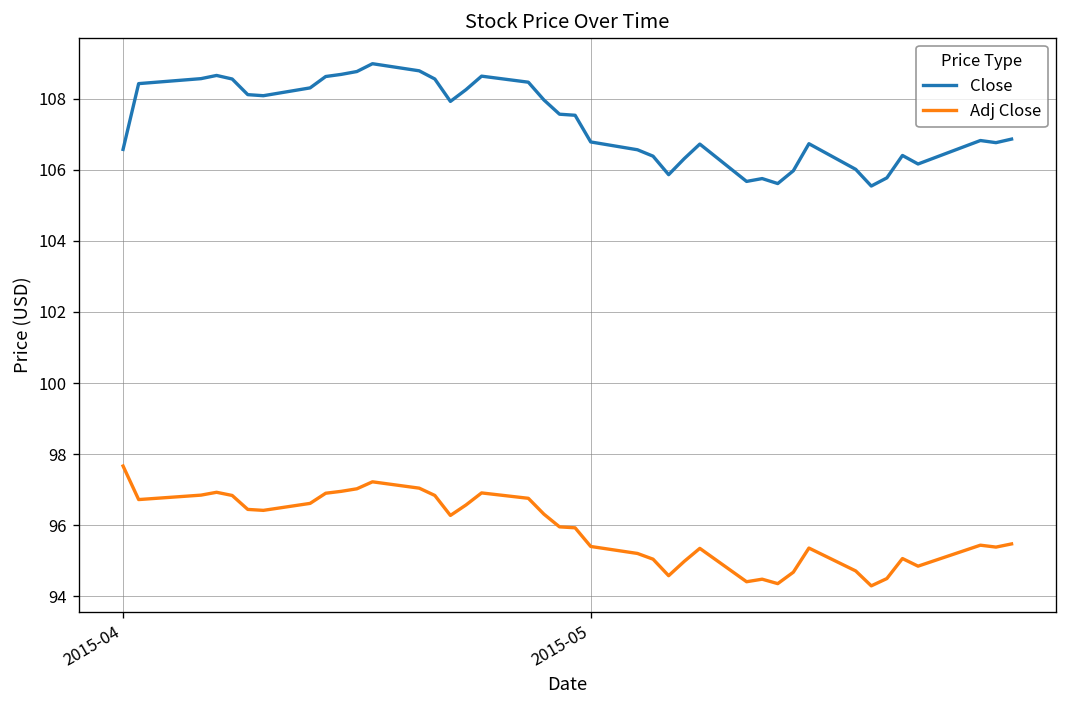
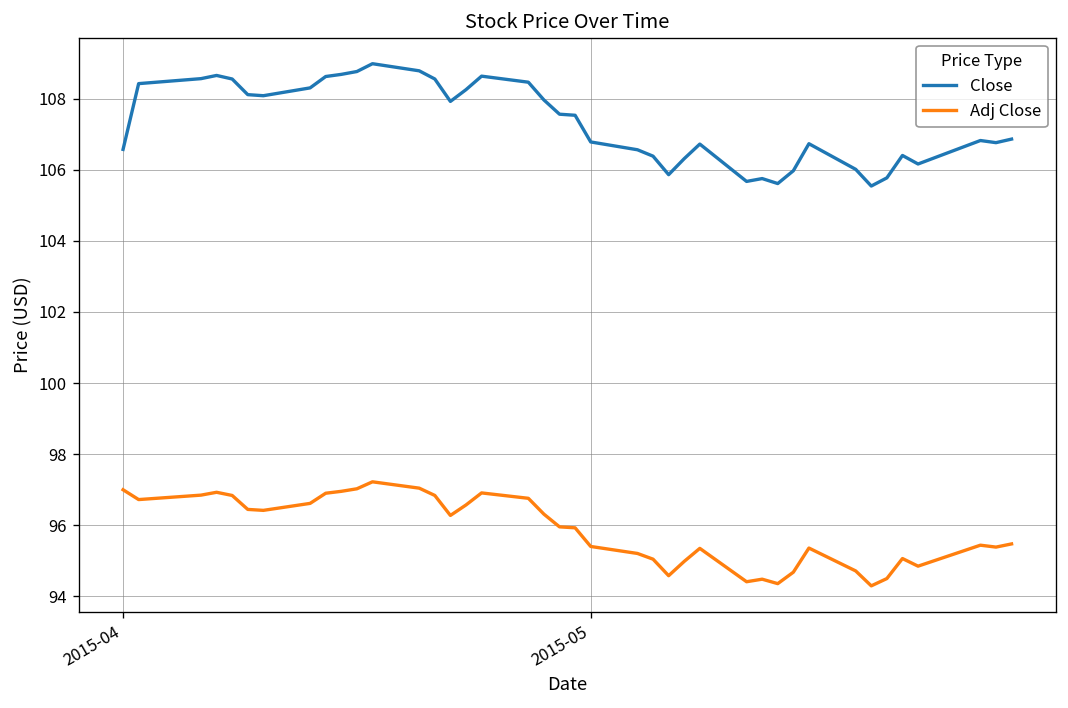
  {
    "Close": {
      "2015-04": 106.6,
      "2015-05": 106.8
    },
    "Adj Close": {
-     "2015-04": 97.7,
+     "2015-04": 97.0,
      "2015-05": 95.4
    }
  }
